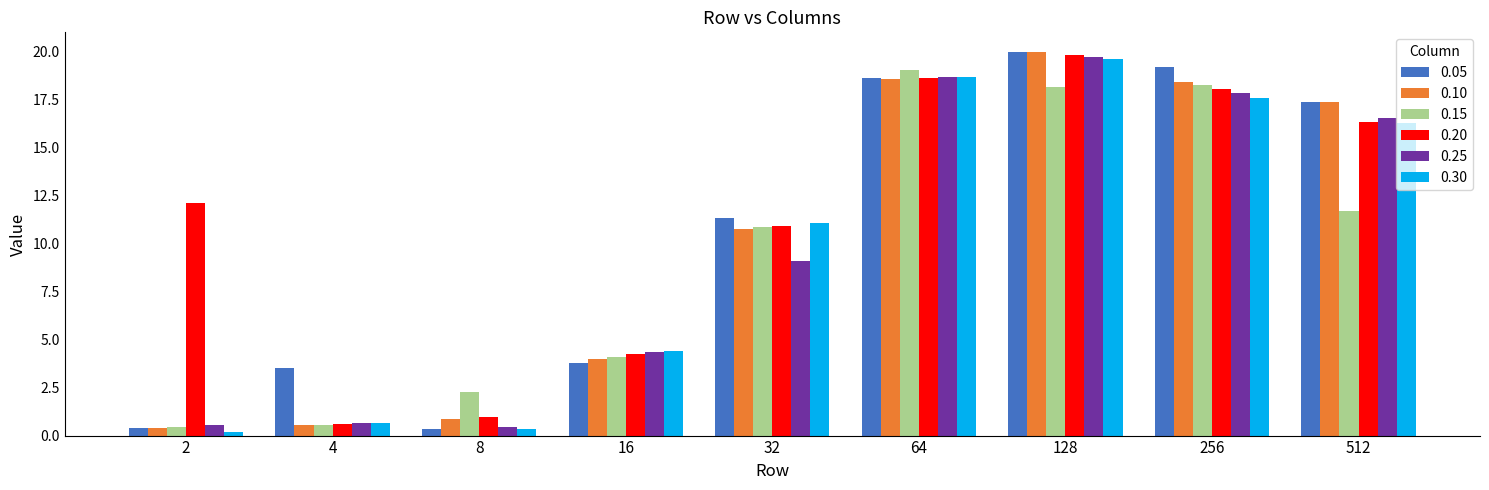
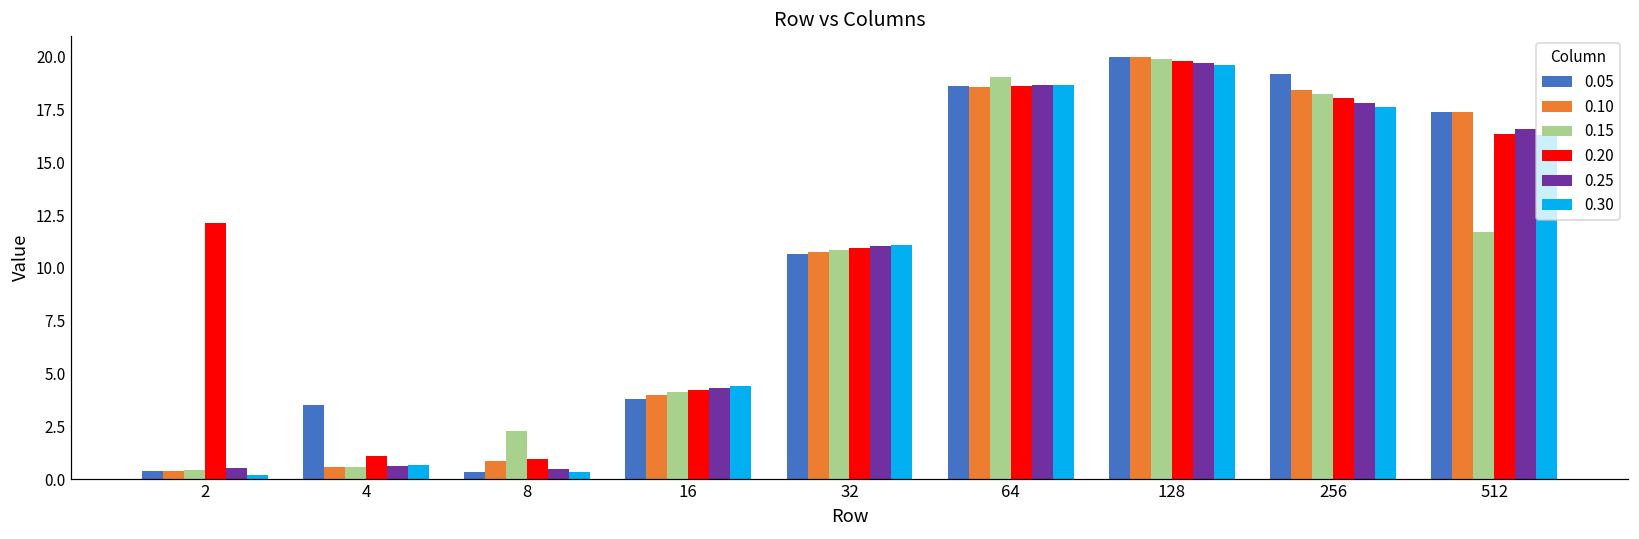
  {
    "0.05": {
      "2": 0.4,
      "4": 3.5,
      "8": 0.3,
      "16": 3.8,
-     "32": 11.3,
+     "32": 10.7,
      "64": 18.6,
      "128": 20.0,
      "256": 19.2,
      "512": 17.4
    },
    "0.10": {
      "2": 0.4,
      "4": 0.6,
      "8": 0.9,
      "16": 4.0,
      "32": 10.8,
      "64": 18.6,
      "128": 20.0,
      "256": 18.4,
      "512": 17.4
    },
    "0.15": {
      "2": 0.4,
      "4": 0.6,
      "8": 2.3,
      "16": 4.1,
      "32": 10.8,
      "64": 19.0,
-     "128": 18.2,
+     "128": 19.9,
      "256": 18.2,
      "512": 11.7
    },
    "0.20": {
      "2": 12.1,
-     "4": 0.6,
+     "4": 1.1,
      "8": 0.9,
      "16": 4.2,
      "32": 10.9,
      "64": 18.6,
      "128": 19.8,
      "256": 18.0,
      "512": 16.4
    },
    "0.25": {
      "2": 0.5,
      "4": 0.6,
      "8": 0.5,
      "16": 4.3,
-     "32": 9.1,
+     "32": 11.0,
      "64": 18.7,
      "128": 19.7,
      "256": 17.8,
      "512": 16.6
    },
    "0.30": {
      "2": 0.2,
      "4": 0.7,
      "8": 0.4,
      "16": 4.4,
      "32": 11.1,
      "64": 18.7,
      "128": 19.6,
      "256": 17.6
    }
  }
